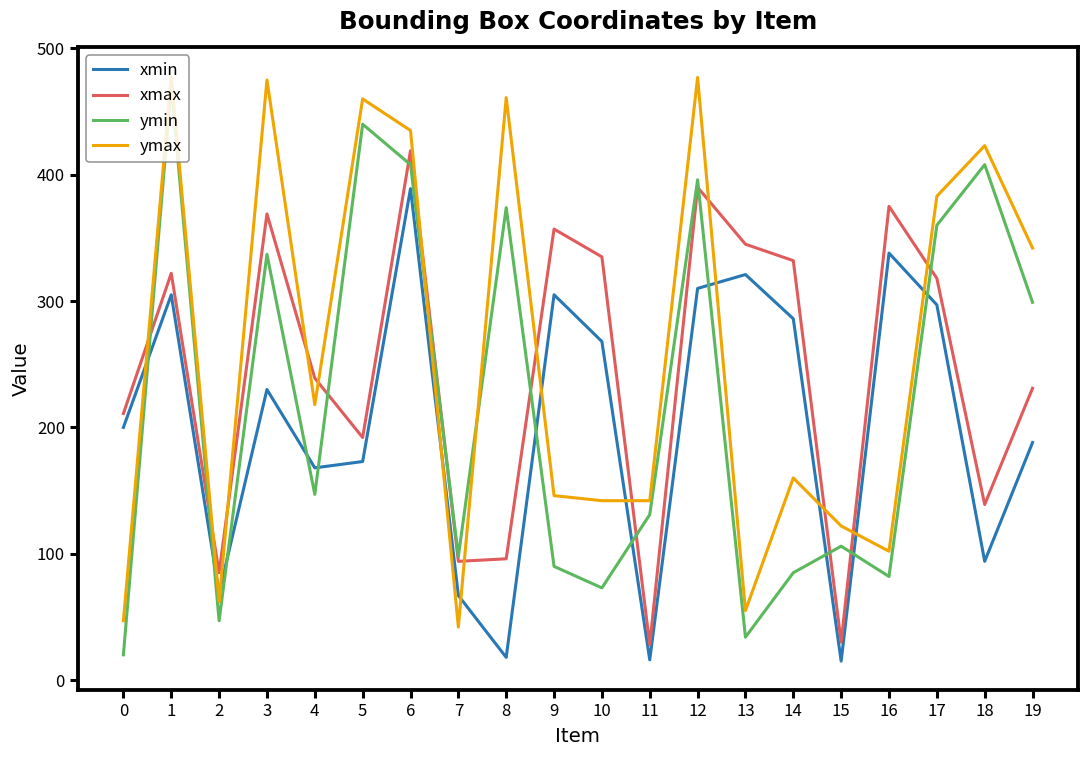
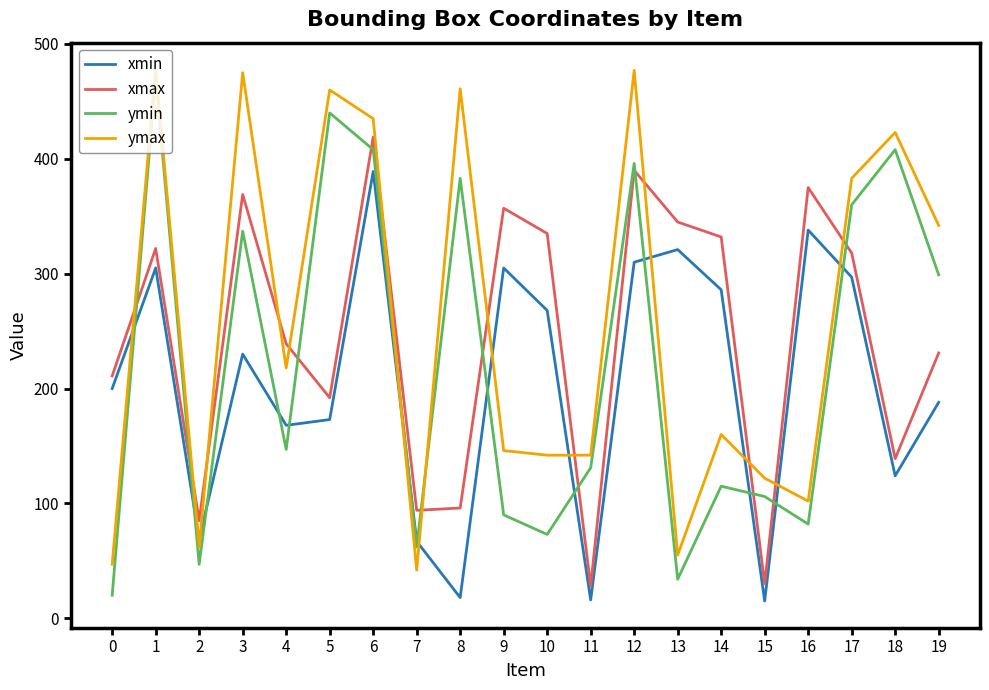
  {
    "xmin": {
      "0": 200,
      "1": 305,
      "2": 69,
      "3": 230,
      "4": 168,
      "5": 173,
      "6": 389,
      "7": 67,
      "8": 18,
      "9": 305,
      "10": 268,
      "11": 16,
      "12": 310,
      "13": 321,
      "14": 286,
      "15": 15,
      "16": 338,
      "17": 297,
-     "18": 94,
+     "18": 124,
      "19": 188
    },
    "xmax": {
      "0": 211,
      "1": 322,
      "2": 85,
      "3": 369,
      "4": 239,
      "5": 192,
      "6": 419,
      "7": 94,
      "8": 96,
      "9": 357,
      "10": 335,
      "11": 28,
      "12": 390,
      "13": 345,
      "14": 332,
      "15": 30,
      "16": 375,
      "17": 318,
      "18": 139,
      "19": 231
    },
    "ymin": {
      "0": 20,
      "2": 47,
      "3": 337,
      "4": 147,
      "5": 440,
      "6": 408,
-     "7": 98,
-     "8": 374,
+     "7": 62,
+     "8": 383,
      "9": 90,
      "10": 73,
      "11": 131,
      "12": 396,
      "13": 34,
-     "14": 85,
+     "14": 115,
      "15": 106,
      "16": 82,
      "17": 360,
      "18": 408,
      "19": 299
    },
    "ymax": {
      "0": 47,
      "2": 62,
      "3": 475,
      "4": 218,
      "5": 460,
      "6": 435,
      "7": 42,
      "8": 461,
      "9": 146,
      "10": 142,
      "11": 142,
      "12": 477,
      "13": 55,
      "14": 160,
      "15": 122,
      "16": 102,
      "17": 383,
      "18": 423,
      "19": 342
    }
  }
